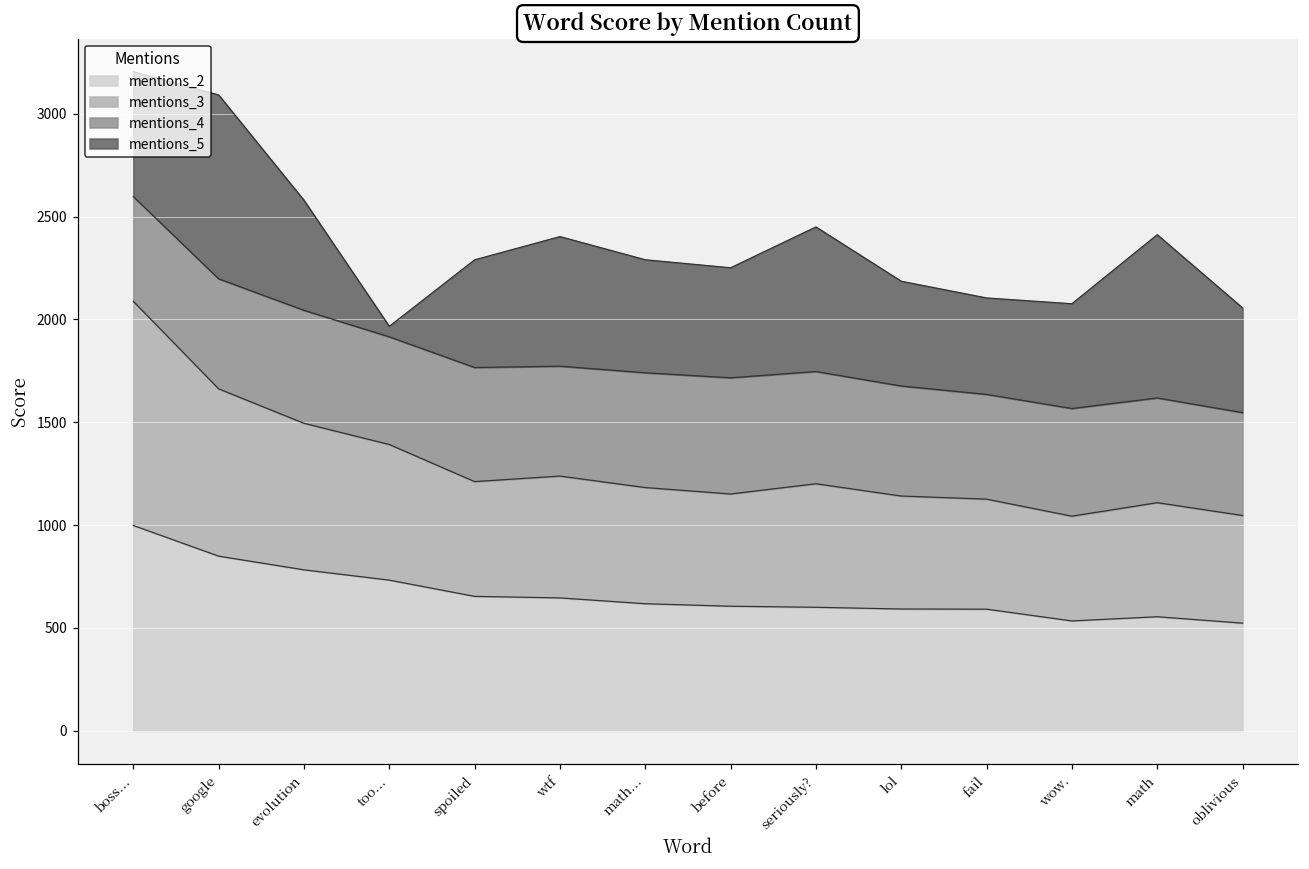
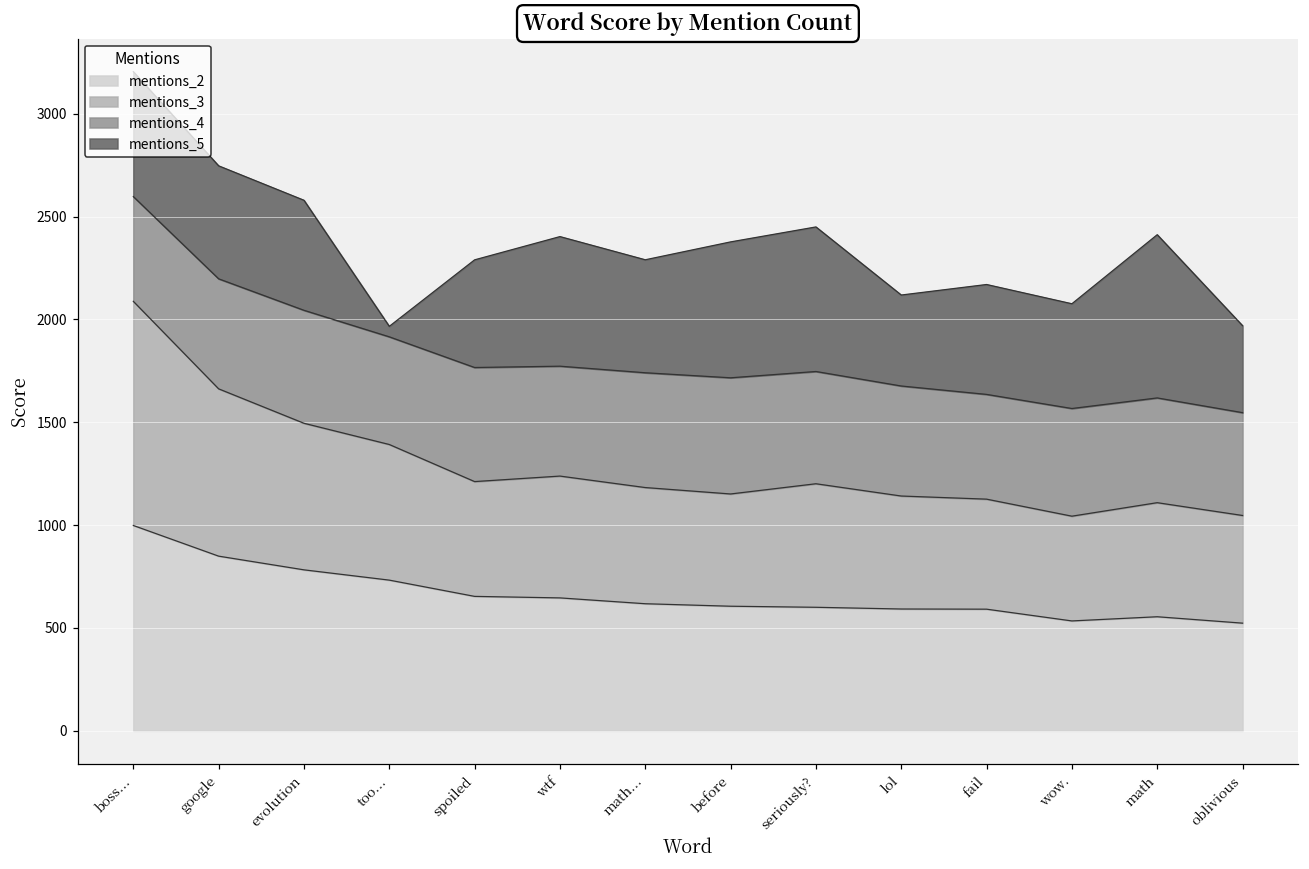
  {
    "mentions_5": {
-     "google": 890,
+     "google": 550,
      "evolution": 530,
      "too...": 50,
      "spoiled": 520,
      "wtf": 630,
      "math...": 550,
-     "before": 530,
+     "before": 660,
      "seriously?": 700,
-     "lol": 510,
-     "fail": 470,
+     "lol": 440,
+     "fail": 530,
      "wow.": 510,
      "math": 790,
-     "oblivious": 510
+     "oblivious": 420
    }
  }
